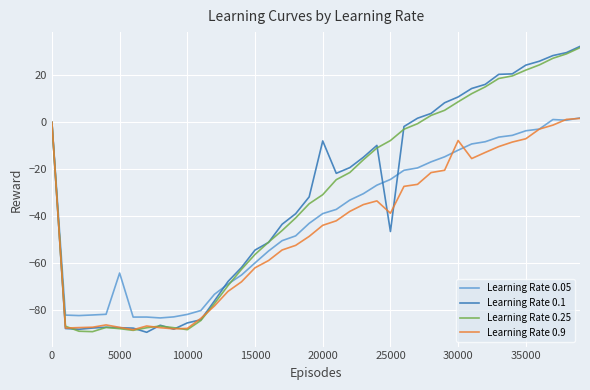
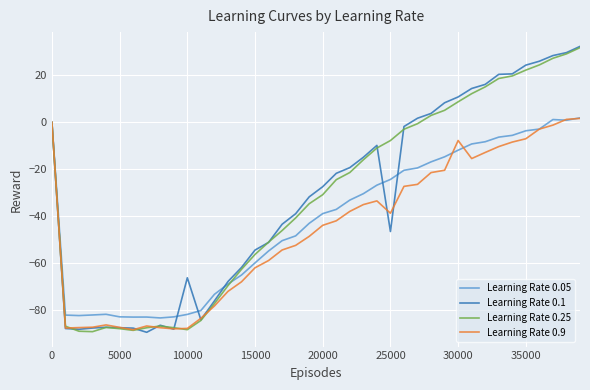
  {
    "Learning Rate 0.05": {
-     "5000": -64,
+     "5000": -83,
      "10000": -82,
      "15000": -60,
      "20000": -39,
      "25000": -24,
      "30000": -12,
      "35000": -4
    },
    "Learning Rate 0.1": {
-     "10000": -85,
+     "10000": -66,
      "15000": -54,
-     "20000": -8,
+     "20000": -27,
      "25000": -47,
      "30000": 11,
      "35000": 24
    },
    "Learning Rate 0.25": {
      "15000": -56,
      "20000": -31,
      "25000": -8,
      "30000": 9,
      "35000": 22
    },
    "Learning Rate 0.9": {
      "15000": -62,
      "20000": -44,
      "25000": -39,
      "30000": -8,
      "35000": -7
    }
  }
